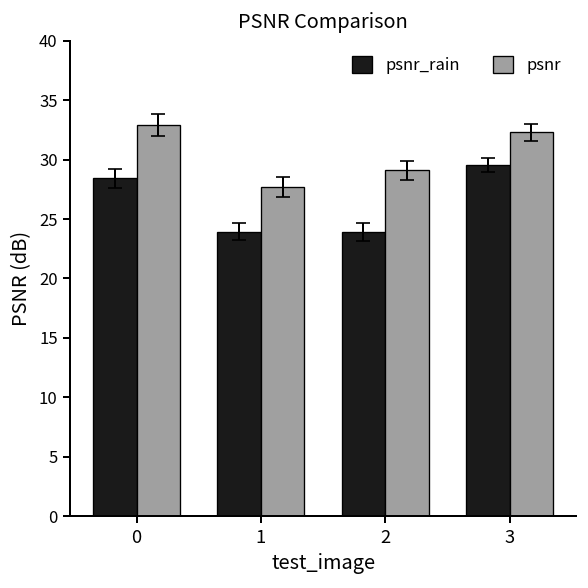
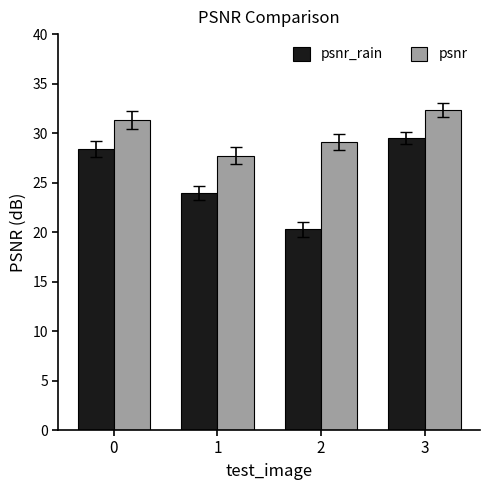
  {
    "psnr_rain": {
      "0": 28,
      "1": 24,
-     "2": 24,
+     "2": 20,
      "3": 30
    },
    "psnr": {
-     "0": 33,
+     "0": 31,
      "1": 28,
      "2": 29,
      "3": 32
    }
  }
